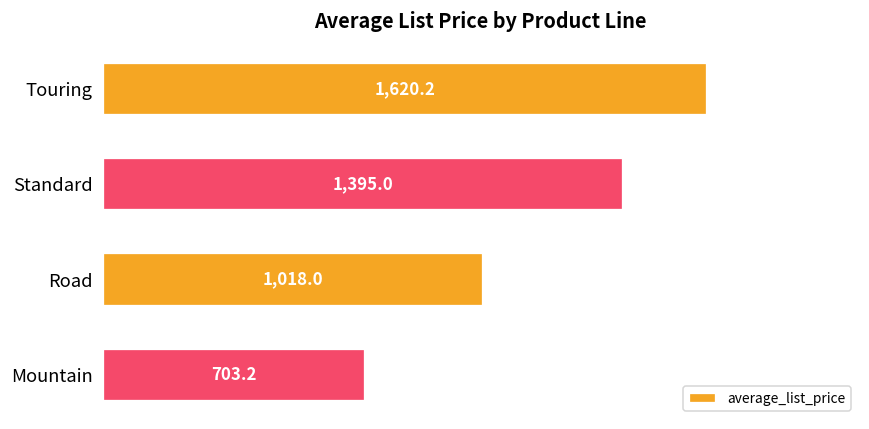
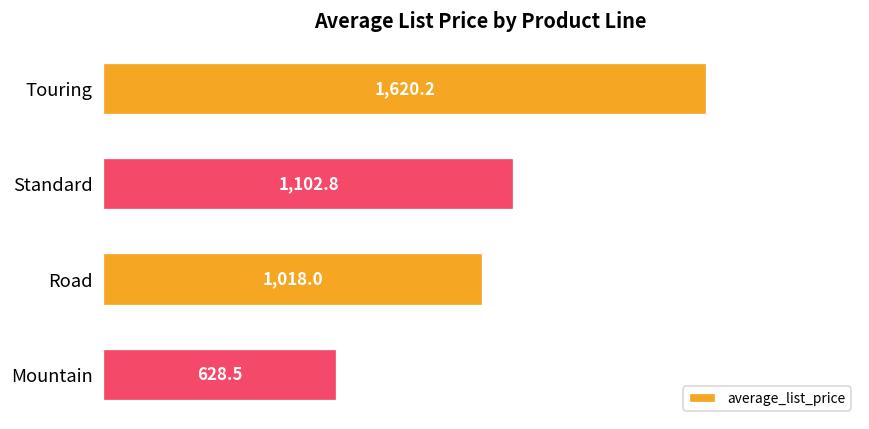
  {
    "Touring": "1,620.2",
-   "Standard": "1,395.0",
+   "Standard": "1,102.8",
    "Road": "1,018.0",
-   "Mountain": "703.2"
+   "Mountain": "628.5"
  }
